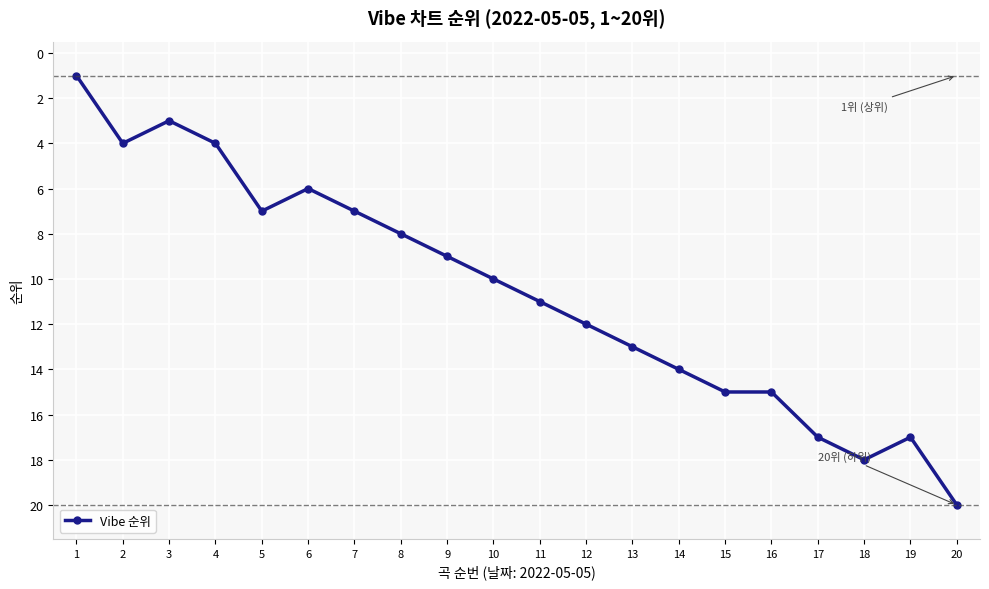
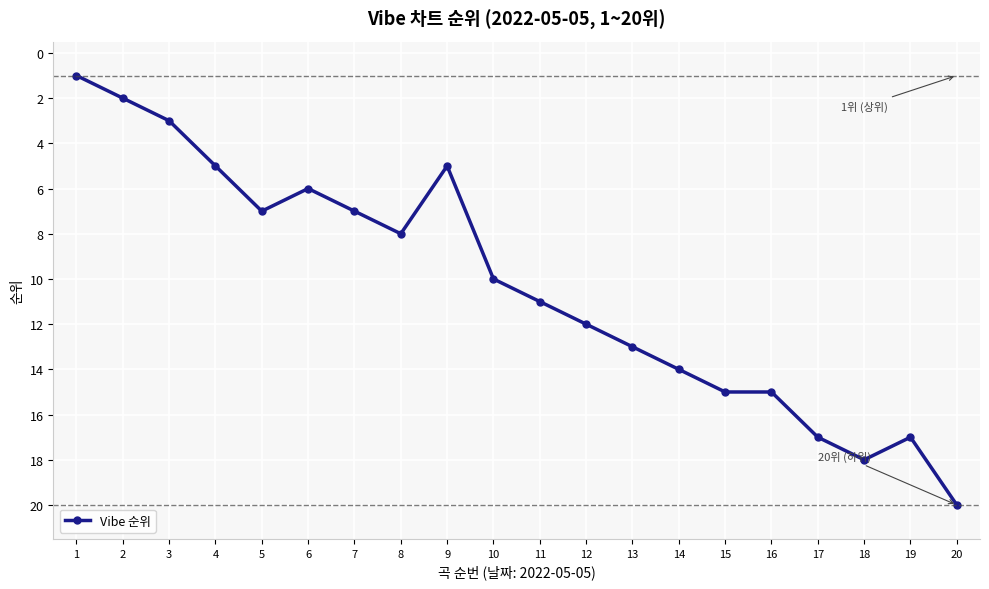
  {
    "1": 1,
-   "2": 4,
+   "2": 2,
    "3": 3,
-   "4": 4,
+   "4": 5,
    "5": 7,
    "6": 6,
    "7": 7,
    "8": 8,
-   "9": 9,
+   "9": 5,
    "10": 10,
    "11": 11,
    "12": 12,
    "13": 13,
    "14": 14,
    "15": 15,
    "16": 15,
    "17": 17,
    "19": 17,
    "20": 20
  }
